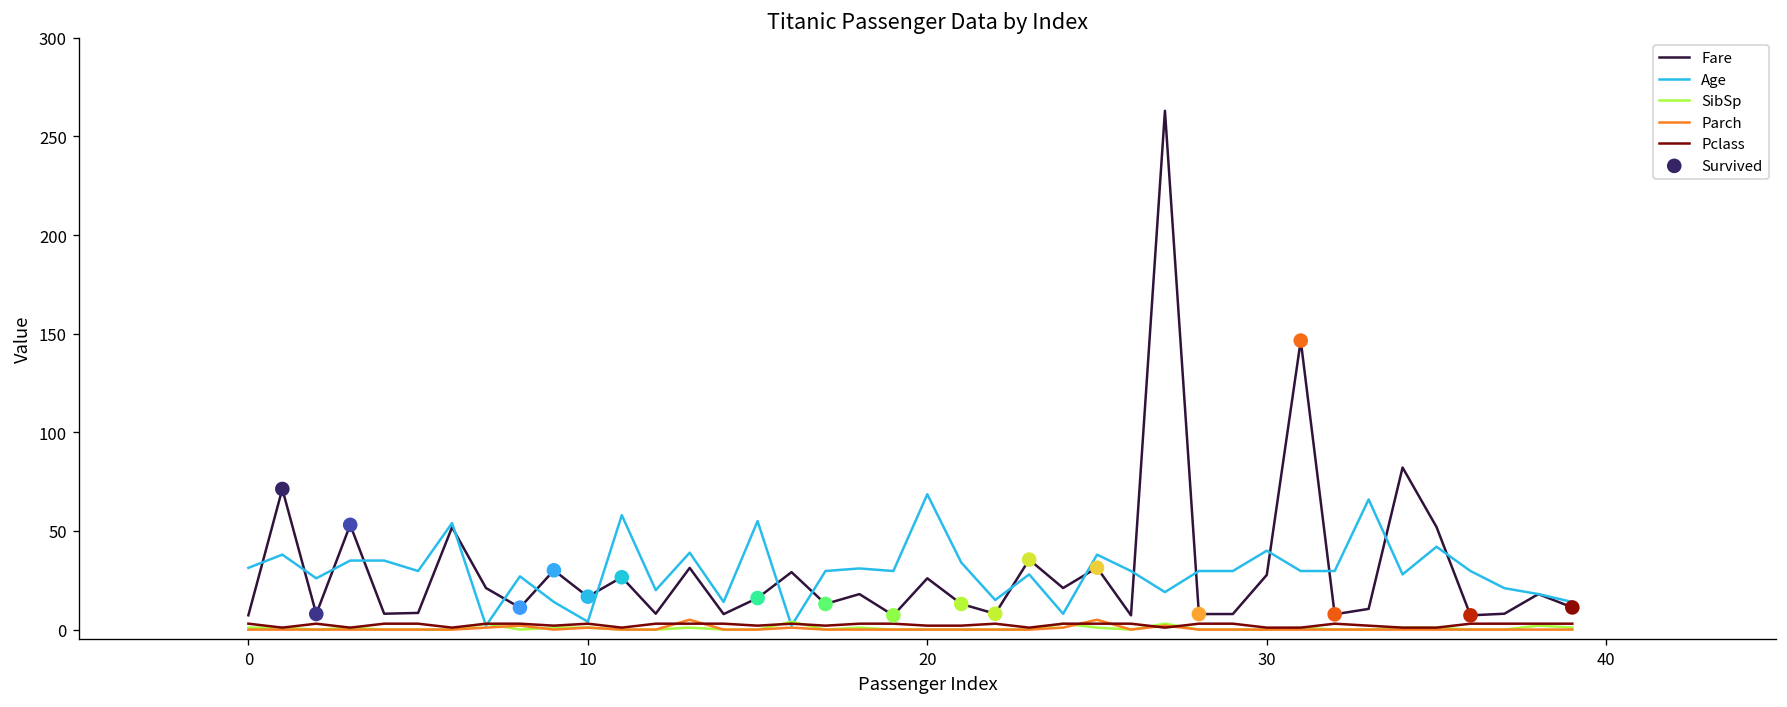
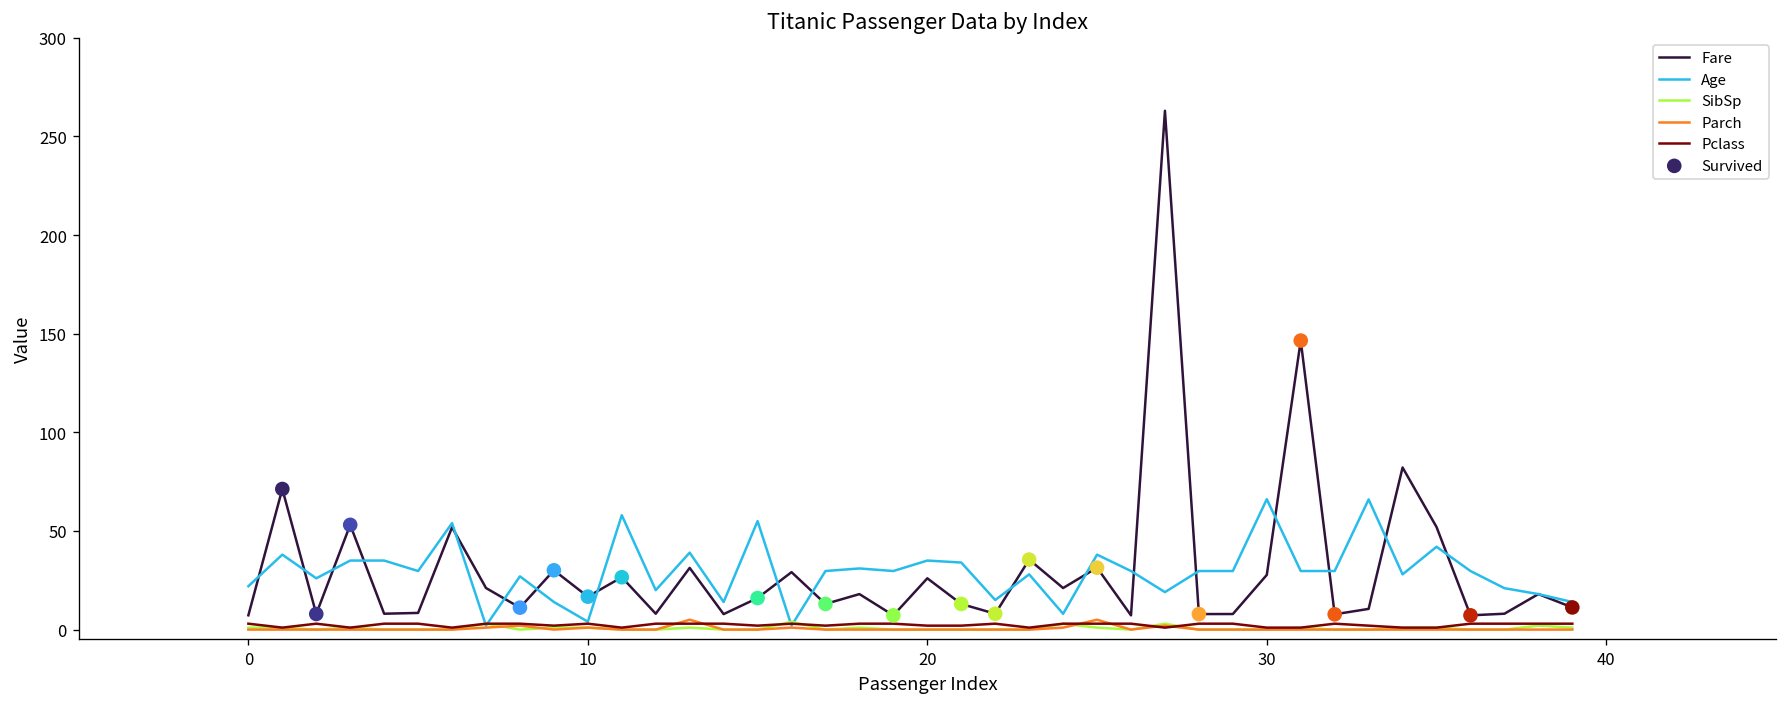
  {
    "Age": {
-     "0": 31,
-     "20": 69,
-     "30": 40
+     "0": 22,
+     "20": 35,
+     "30": 66
    },
    "Pclass": {
      "0": 3,
      "20": 2
    }
  }
